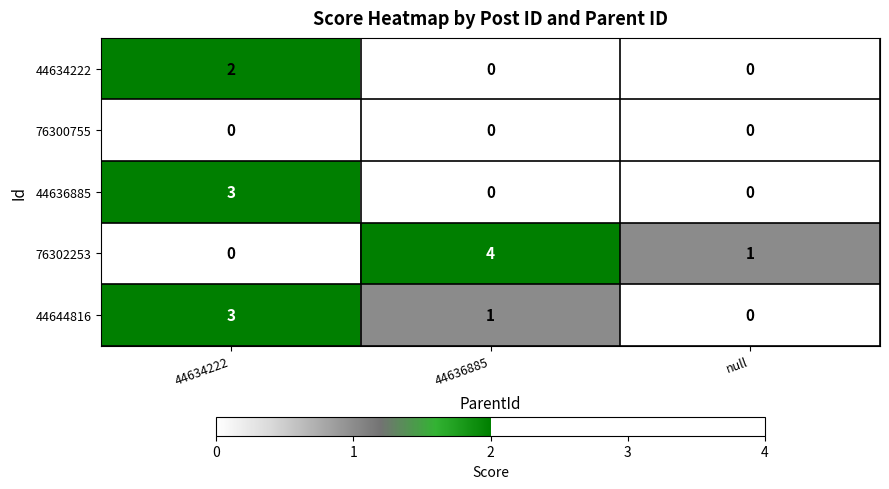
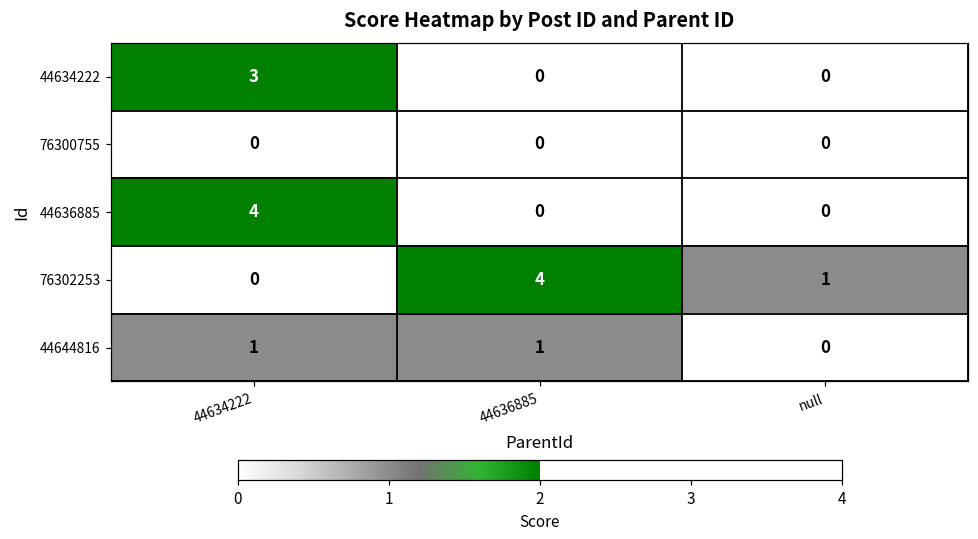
  {
    "44634222": {
-     "44634222": 2,
+     "44634222": 3,
      "44636885": 0,
      "null": 0
    },
    "76300755": {
      "44634222": 0,
      "44636885": 0,
      "null": 0
    },
    "44636885": {
-     "44634222": 3,
+     "44634222": 4,
      "44636885": 0,
      "null": 0
    },
    "76302253": {
      "44634222": 0,
      "44636885": 4,
      "null": 1
    },
    "44644816": {
-     "44634222": 3,
+     "44634222": 1,
      "44636885": 1,
      "null": 0
    }
  }
